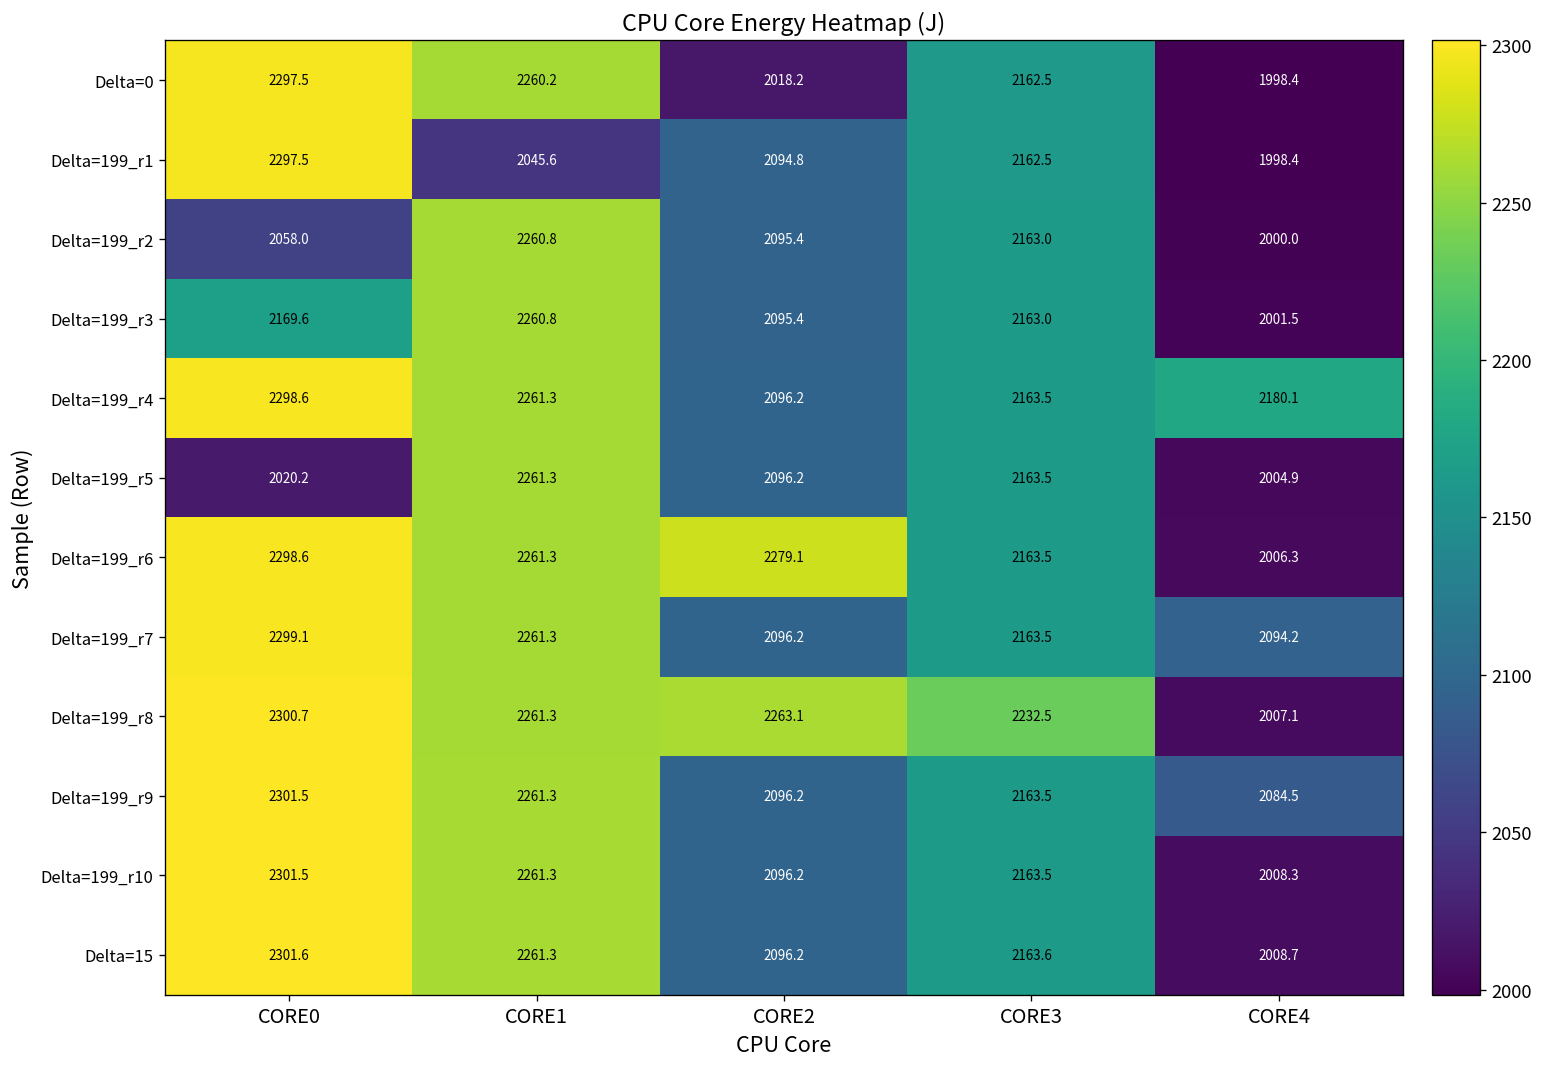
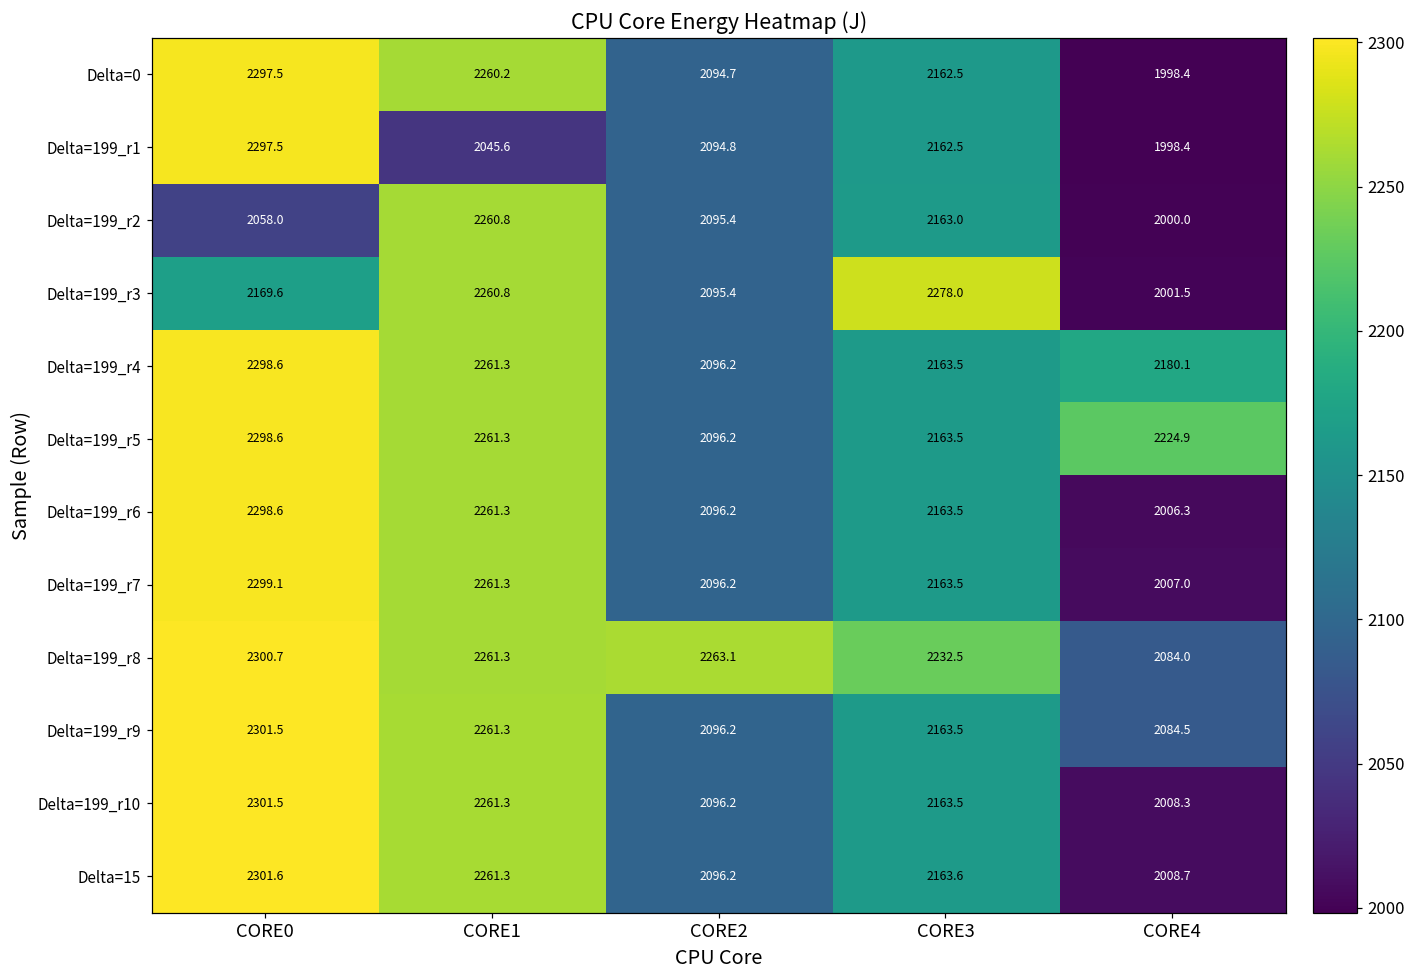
  {
    "Delta=0": {
      "CORE0": 2297.5,
      "CORE1": 2260.2,
-     "CORE2": 2018.2,
+     "CORE2": 2094.7,
      "CORE3": 2162.5,
      "CORE4": 1998.4
    },
    "Delta=199_r1": {
      "CORE0": 2297.5,
      "CORE1": 2045.6,
      "CORE2": 2094.8,
      "CORE3": 2162.5,
      "CORE4": 1998.4
    },
    "Delta=199_r2": {
      "CORE0": 2058.0,
      "CORE1": 2260.8,
      "CORE2": 2095.4,
      "CORE3": 2163.0,
      "CORE4": 2000.0
    },
    "Delta=199_r3": {
      "CORE0": 2169.6,
      "CORE1": 2260.8,
      "CORE2": 2095.4,
-     "CORE3": 2163.0,
+     "CORE3": 2278.0,
      "CORE4": 2001.5
    },
    "Delta=199_r4": {
      "CORE0": 2298.6,
      "CORE1": 2261.3,
      "CORE2": 2096.2,
      "CORE3": 2163.5,
      "CORE4": 2180.1
    },
    "Delta=199_r5": {
-     "CORE0": 2020.2,
+     "CORE0": 2298.6,
      "CORE1": 2261.3,
      "CORE2": 2096.2,
      "CORE3": 2163.5,
-     "CORE4": 2004.9
+     "CORE4": 2224.9
    },
    "Delta=199_r6": {
      "CORE0": 2298.6,
      "CORE1": 2261.3,
-     "CORE2": 2279.1,
+     "CORE2": 2096.2,
      "CORE3": 2163.5,
      "CORE4": 2006.3
    },
    "Delta=199_r7": {
      "CORE0": 2299.1,
      "CORE1": 2261.3,
      "CORE2": 2096.2,
      "CORE3": 2163.5,
-     "CORE4": 2094.2
+     "CORE4": 2007.0
    },
    "Delta=199_r8": {
      "CORE0": 2300.7,
      "CORE1": 2261.3,
      "CORE2": 2263.1,
      "CORE3": 2232.5,
-     "CORE4": 2007.1
+     "CORE4": 2084.0
    },
    "Delta=199_r9": {
      "CORE0": 2301.5,
      "CORE1": 2261.3,
      "CORE2": 2096.2,
      "CORE3": 2163.5,
      "CORE4": 2084.5
    },
    "Delta=199_r10": {
      "CORE0": 2301.5,
      "CORE1": 2261.3,
      "CORE2": 2096.2,
      "CORE3": 2163.5,
      "CORE4": 2008.3
    },
    "Delta=15": {
      "CORE0": 2301.6,
      "CORE1": 2261.3,
      "CORE2": 2096.2,
      "CORE3": 2163.6,
      "CORE4": 2008.7
    }
  }
